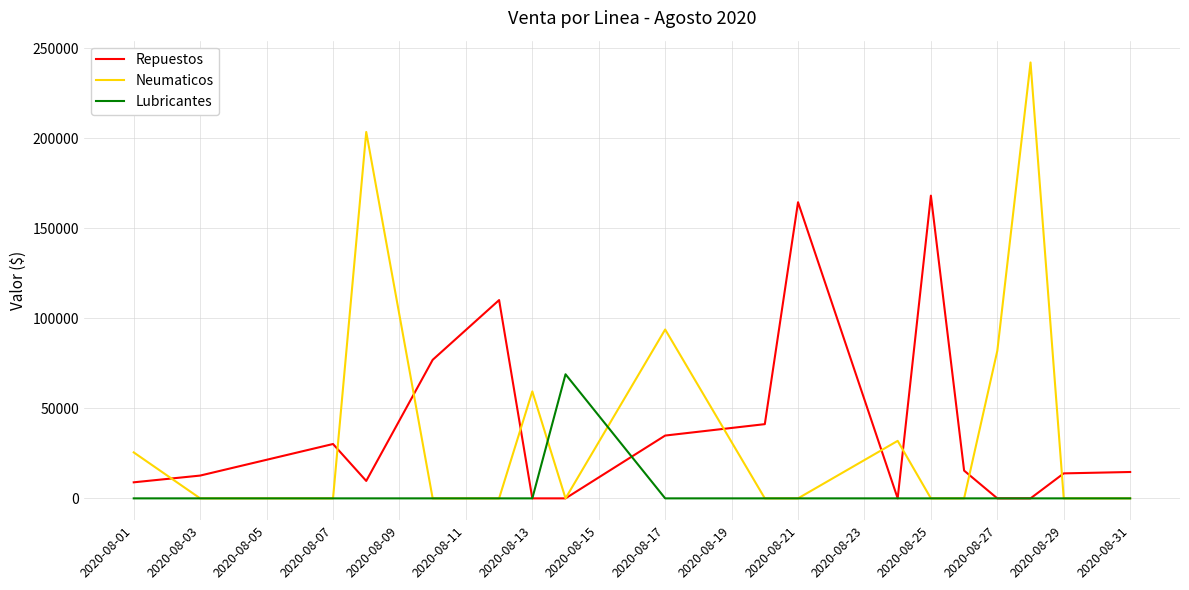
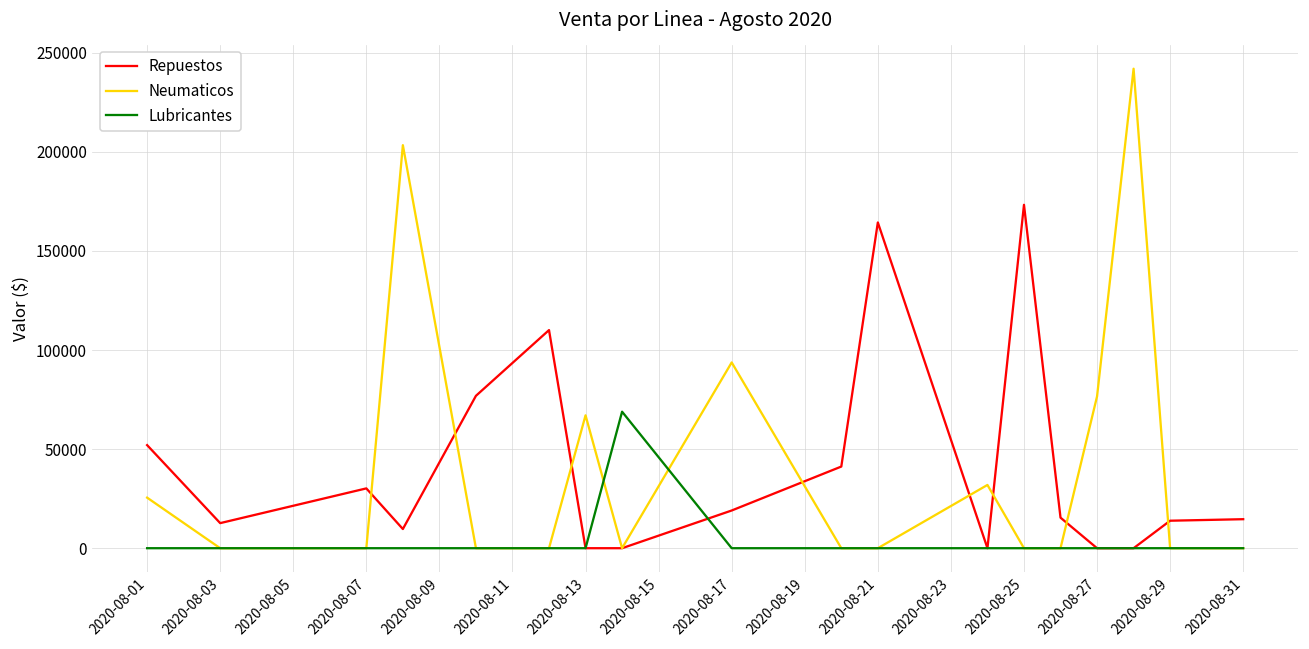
  {
    "Repuestos": {
-     "2020-08-01": 9000,
+     "2020-08-01": 52000,
      "2020-08-03": 13000,
      "2020-08-07": 30000,
-     "2020-08-17": 35000,
+     "2020-08-17": 19000,
      "2020-08-21": 164000,
-     "2020-08-25": 168000,
+     "2020-08-25": 173000,
      "2020-08-29": 14000,
      "2020-08-31": 15000
    },
    "Neumaticos": {
      "2020-08-01": 26000,
-     "2020-08-13": 59000,
+     "2020-08-13": 67000,
      "2020-08-17": 94000,
-     "2020-08-27": 82000
+     "2020-08-27": 77000
    },
    "Lubricantes": {
      "2020-08-01": 0,
      "2020-08-17": 0
    }
  }
